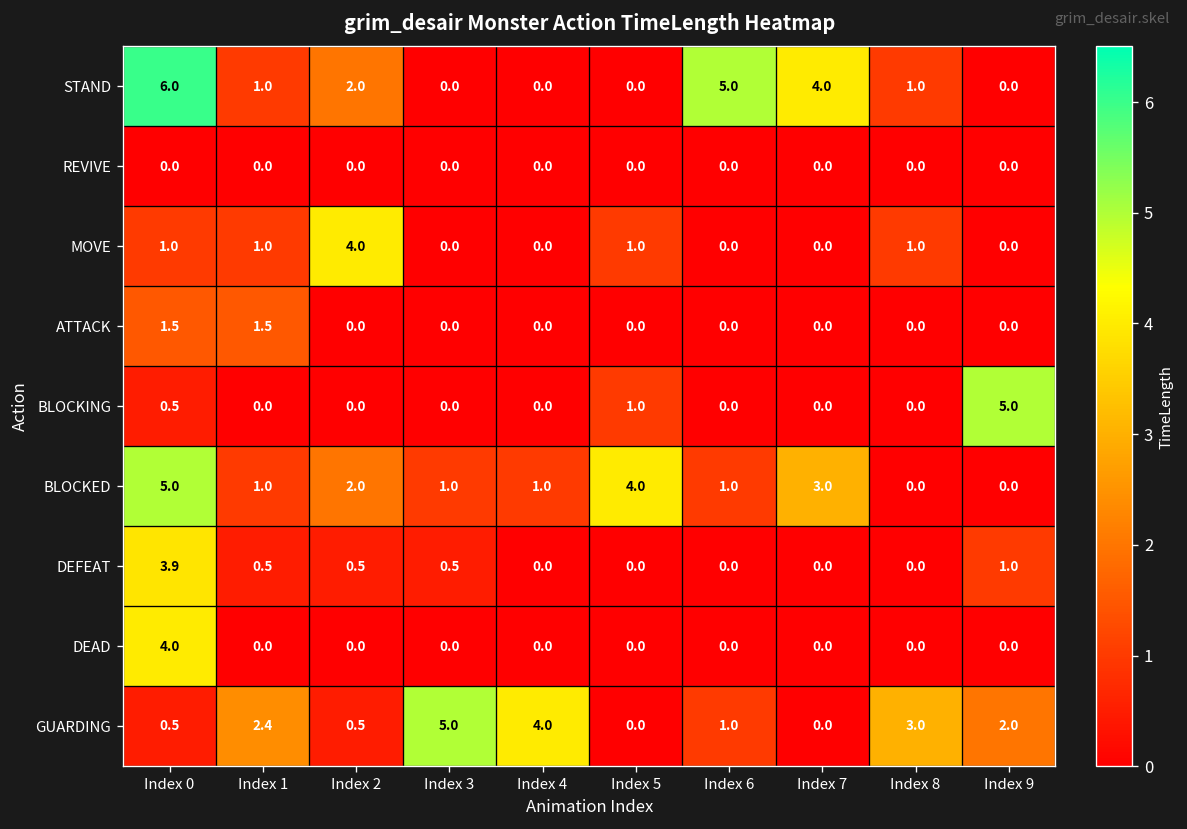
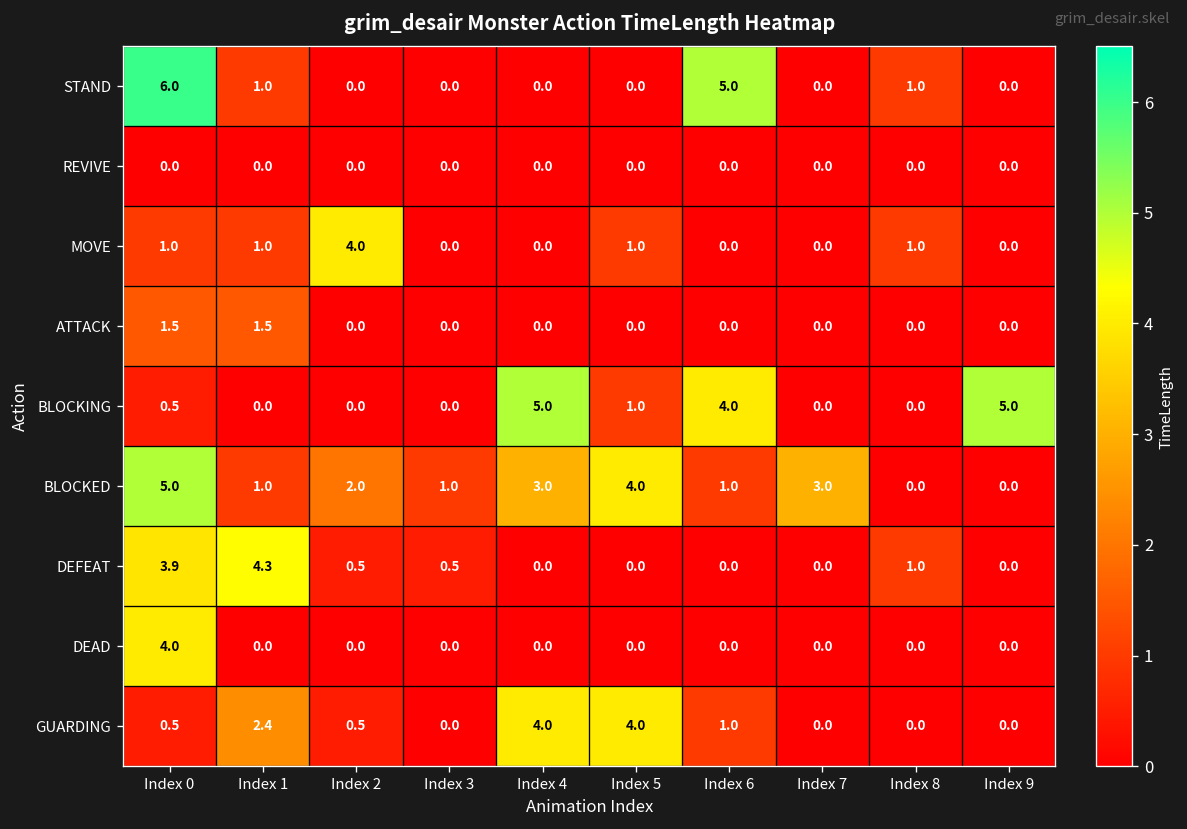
  {
    "STAND": {
      "Index 0": 6.0,
      "Index 1": 1.0,
-     "Index 2": 2.0,
+     "Index 2": 0.0,
      "Index 3": 0.0,
      "Index 4": 0.0,
      "Index 5": 0.0,
      "Index 6": 5.0,
-     "Index 7": 4.0,
+     "Index 7": 0.0,
      "Index 8": 1.0,
      "Index 9": 0.0
    },
    "REVIVE": {
      "Index 0": 0.0,
      "Index 1": 0.0,
      "Index 2": 0.0,
      "Index 3": 0.0,
      "Index 4": 0.0,
      "Index 5": 0.0,
      "Index 6": 0.0,
      "Index 7": 0.0,
      "Index 8": 0.0,
      "Index 9": 0.0
    },
    "MOVE": {
      "Index 0": 1.0,
      "Index 1": 1.0,
      "Index 2": 4.0,
      "Index 3": 0.0,
      "Index 4": 0.0,
      "Index 5": 1.0,
      "Index 6": 0.0,
      "Index 7": 0.0,
      "Index 8": 1.0,
      "Index 9": 0.0
    },
    "ATTACK": {
      "Index 0": 1.5,
      "Index 1": 1.5,
      "Index 2": 0.0,
      "Index 3": 0.0,
      "Index 4": 0.0,
      "Index 5": 0.0,
      "Index 6": 0.0,
      "Index 7": 0.0,
      "Index 8": 0.0,
      "Index 9": 0.0
    },
    "BLOCKING": {
      "Index 0": 0.5,
      "Index 1": 0.0,
      "Index 2": 0.0,
      "Index 3": 0.0,
-     "Index 4": 0.0,
+     "Index 4": 5.0,
      "Index 5": 1.0,
-     "Index 6": 0.0,
+     "Index 6": 4.0,
      "Index 7": 0.0,
      "Index 8": 0.0,
      "Index 9": 5.0
    },
    "BLOCKED": {
      "Index 0": 5.0,
      "Index 1": 1.0,
      "Index 2": 2.0,
      "Index 3": 1.0,
-     "Index 4": 1.0,
+     "Index 4": 3.0,
      "Index 5": 4.0,
      "Index 6": 1.0,
      "Index 7": 3.0,
      "Index 8": 0.0,
      "Index 9": 0.0
    },
    "DEFEAT": {
      "Index 0": 3.9,
-     "Index 1": 0.5,
+     "Index 1": 4.3,
      "Index 2": 0.5,
      "Index 3": 0.5,
      "Index 4": 0.0,
      "Index 5": 0.0,
      "Index 6": 0.0,
      "Index 7": 0.0,
-     "Index 8": 0.0,
-     "Index 9": 1.0
+     "Index 8": 1.0,
+     "Index 9": 0.0
    },
    "DEAD": {
      "Index 0": 4.0,
      "Index 1": 0.0,
      "Index 2": 0.0,
      "Index 3": 0.0,
      "Index 4": 0.0,
      "Index 5": 0.0,
      "Index 6": 0.0,
      "Index 7": 0.0,
      "Index 8": 0.0,
      "Index 9": 0.0
    },
    "GUARDING": {
      "Index 0": 0.5,
      "Index 1": 2.4,
      "Index 2": 0.5,
-     "Index 3": 5.0,
+     "Index 3": 0.0,
      "Index 4": 4.0,
-     "Index 5": 0.0,
+     "Index 5": 4.0,
      "Index 6": 1.0,
      "Index 7": 0.0,
-     "Index 8": 3.0,
-     "Index 9": 2.0
+     "Index 8": 0.0,
+     "Index 9": 0.0
    }
  }
